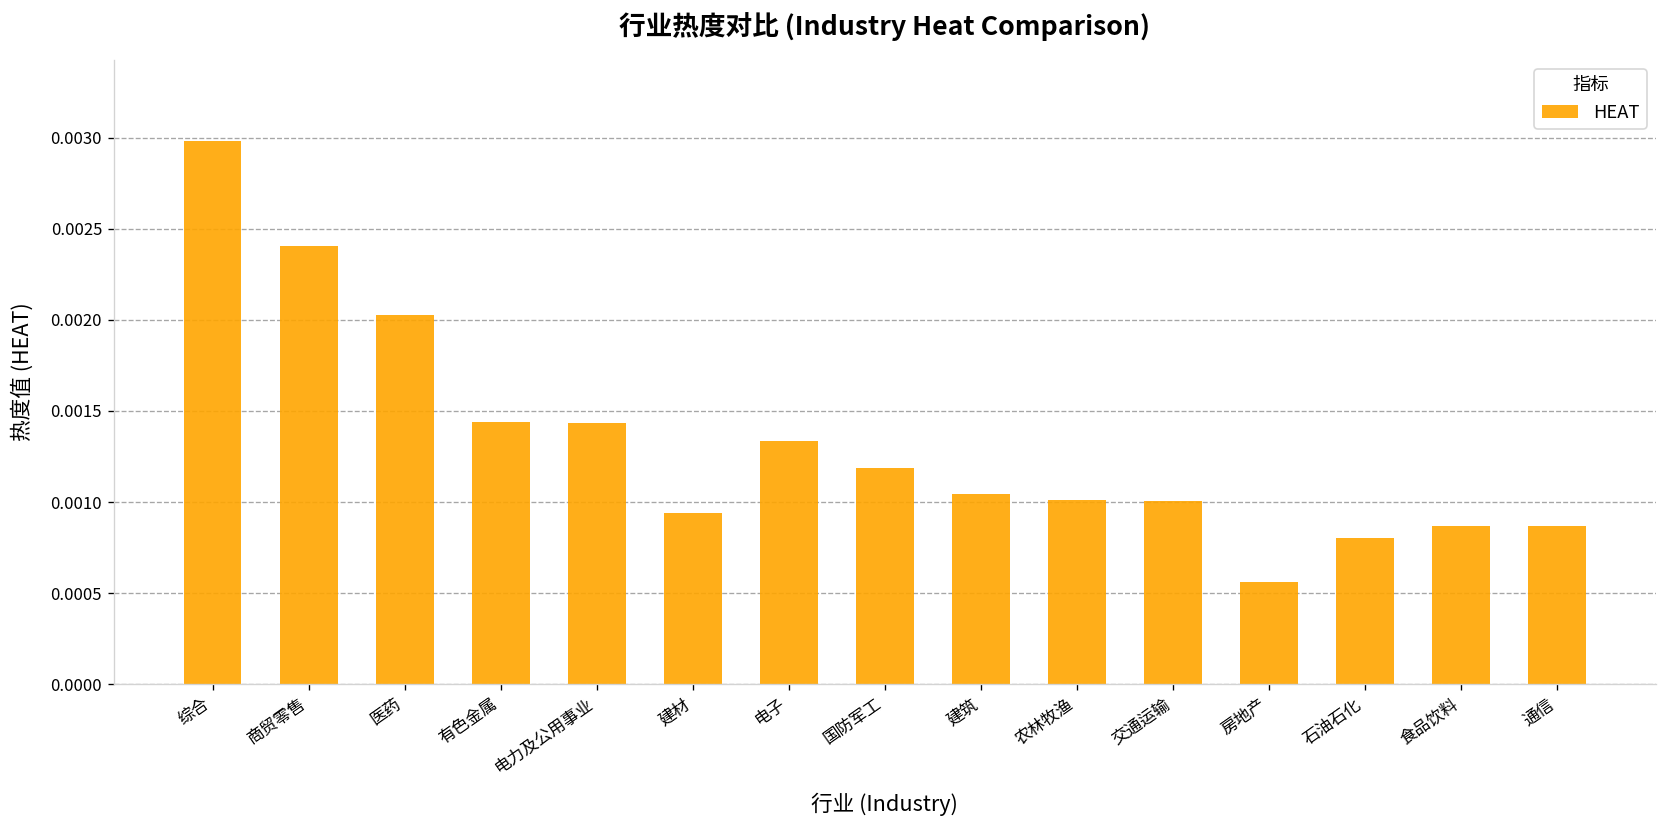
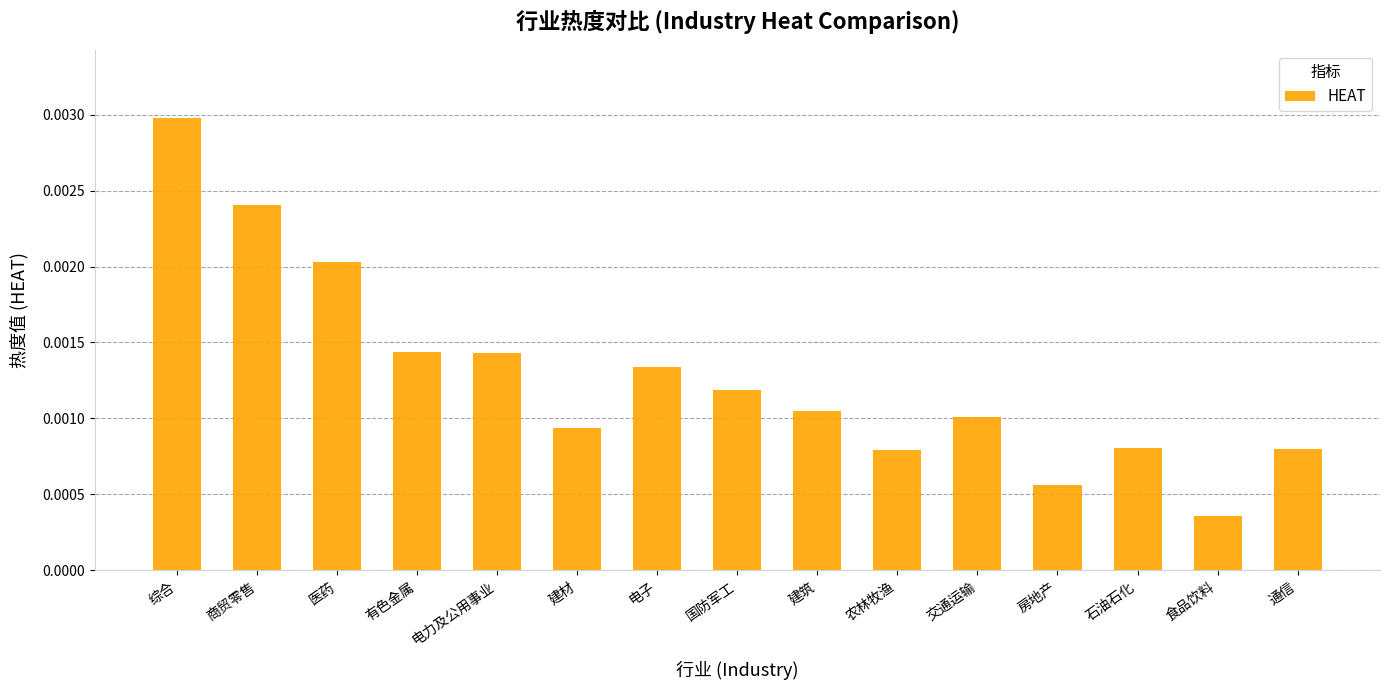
  {
    "综合": 0.00298,
    "商贸零售": 0.00241,
    "医药": 0.00203,
    "有色金属": 0.00144,
    "电力及公用事业": 0.00143,
    "建材": 0.00094,
    "电子": 0.00134,
    "国防军工": 0.00119,
    "建筑": 0.00105,
-   "农林牧渔": 0.00101,
+   "农林牧渔": 0.00079,
    "交通运输": 0.00101,
    "房地产": 0.00056,
    "石油石化": 0.00081,
-   "食品饮料": 0.00087,
-   "通信": 0.00087
+   "食品饮料": 0.00036,
+   "通信": 0.00080
  }
